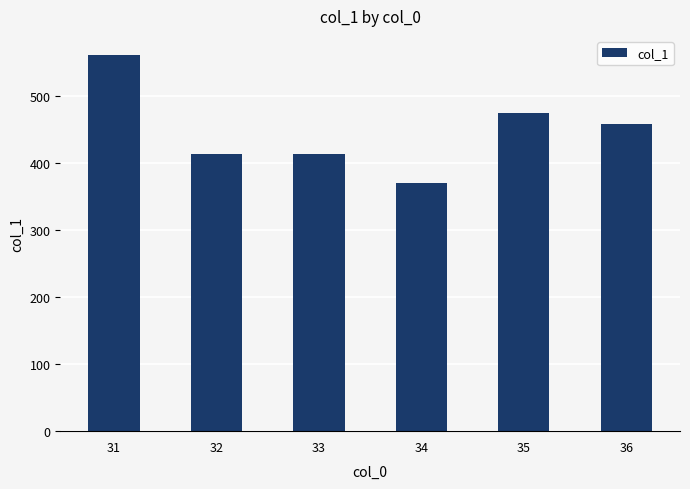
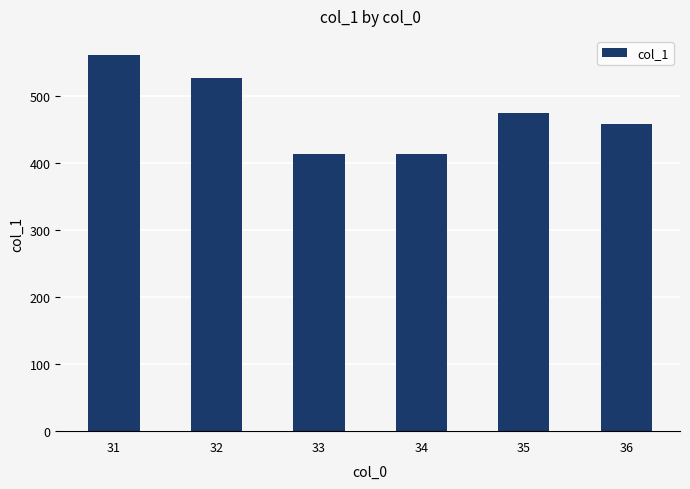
  {
    "31": 560,
-   "32": 410,
+   "32": 530,
    "33": 410,
-   "34": 370,
+   "34": 410,
    "35": 480,
    "36": 460
  }
